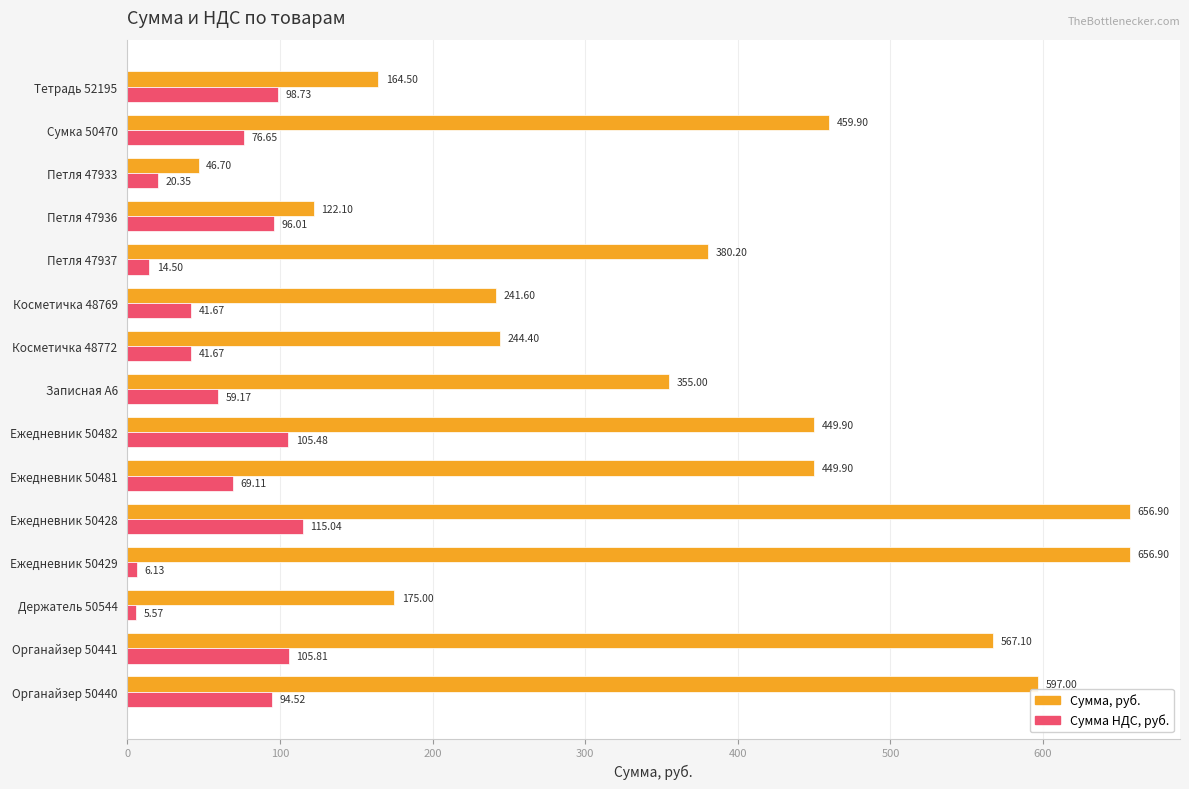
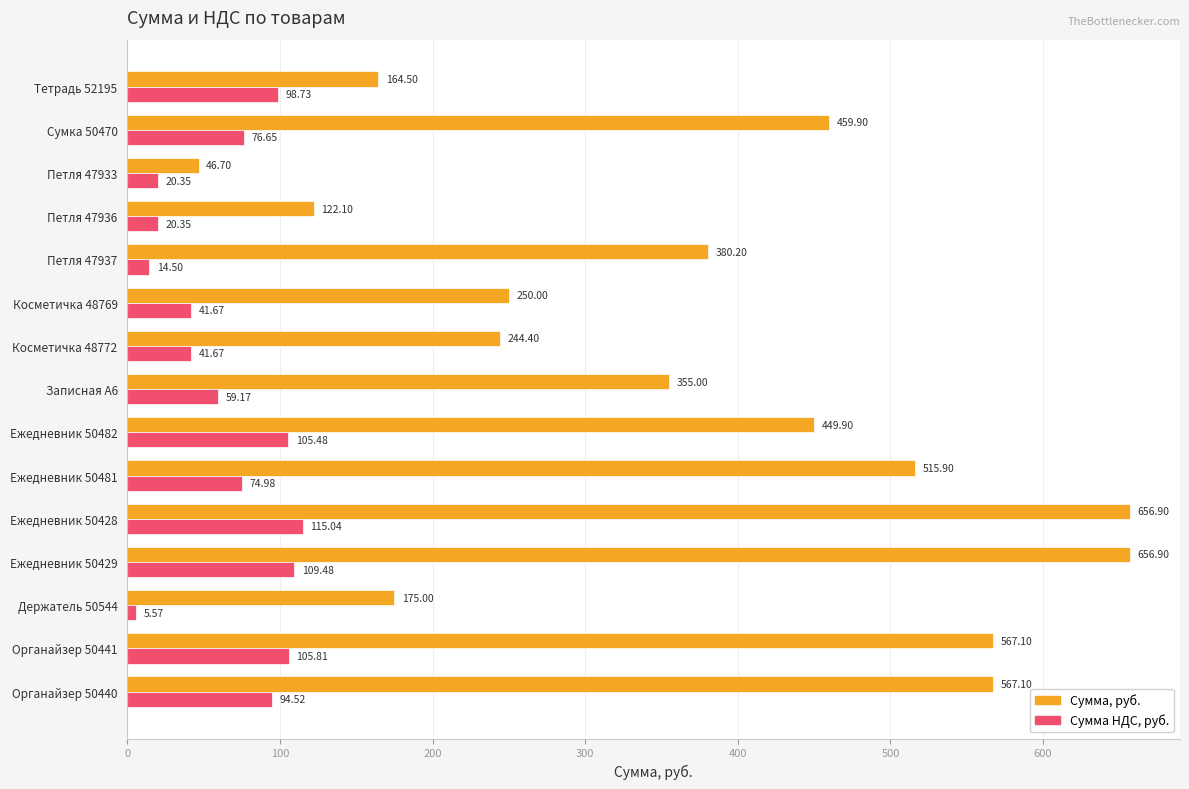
  {
    "Сумма, руб.": {
      "Тетрадь 52195": 164.50,
      "Сумка 50470": 459.90,
      "Петля 47933": 46.70,
      "Петля 47936": 122.10,
      "Петля 47937": 380.20,
-     "Косметичка 48769": 241.60,
+     "Косметичка 48769": 250.00,
      "Косметичка 48772": 244.40,
      "Записная А6": 355.00,
      "Ежедневник 50482": 449.90,
-     "Ежедневник 50481": 449.90,
+     "Ежедневник 50481": 515.90,
      "Ежедневник 50428": 656.90,
      "Ежедневник 50429": 656.90,
      "Держатель 50544": 175.00,
      "Органайзер 50441": 567.10,
-     "Органайзер 50440": 597.00
+     "Органайзер 50440": 567.10
    },
    "Сумма НДС, руб.": {
      "Тетрадь 52195": 98.73,
      "Сумка 50470": 76.65,
      "Петля 47933": 20.35,
-     "Петля 47936": 96.01,
+     "Петля 47936": 20.35,
      "Петля 47937": 14.50,
      "Косметичка 48769": 41.67,
      "Косметичка 48772": 41.67,
      "Записная А6": 59.17,
      "Ежедневник 50482": 105.48,
-     "Ежедневник 50481": 69.11,
+     "Ежедневник 50481": 74.98,
      "Ежедневник 50428": 115.04,
-     "Ежедневник 50429": 6.13,
+     "Ежедневник 50429": 109.48,
      "Держатель 50544": 5.57,
      "Органайзер 50441": 105.81,
      "Органайзер 50440": 94.52
    }
  }
